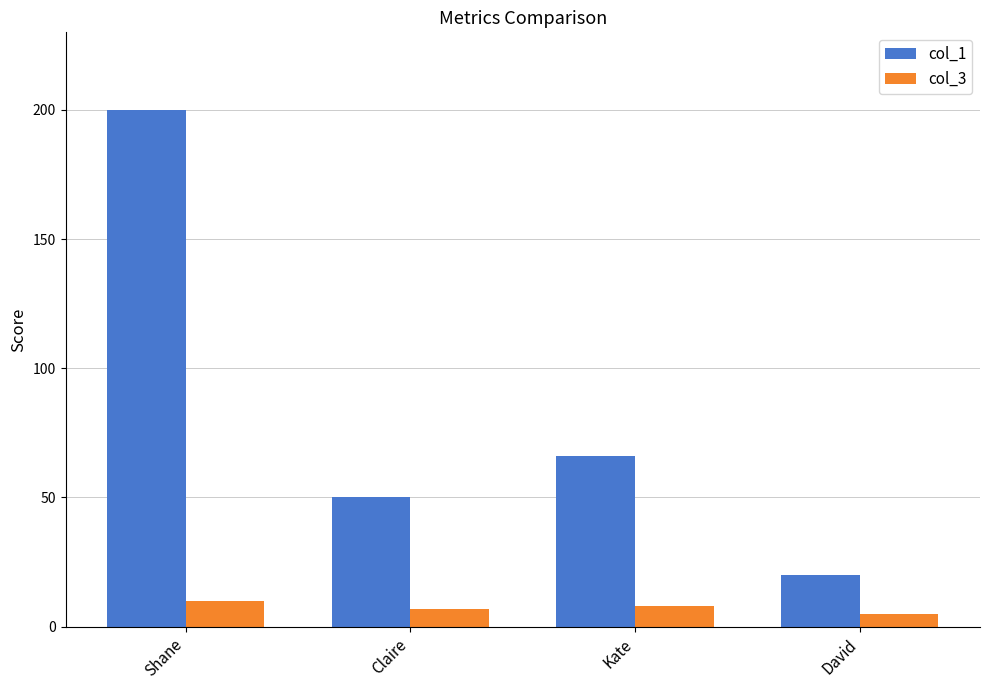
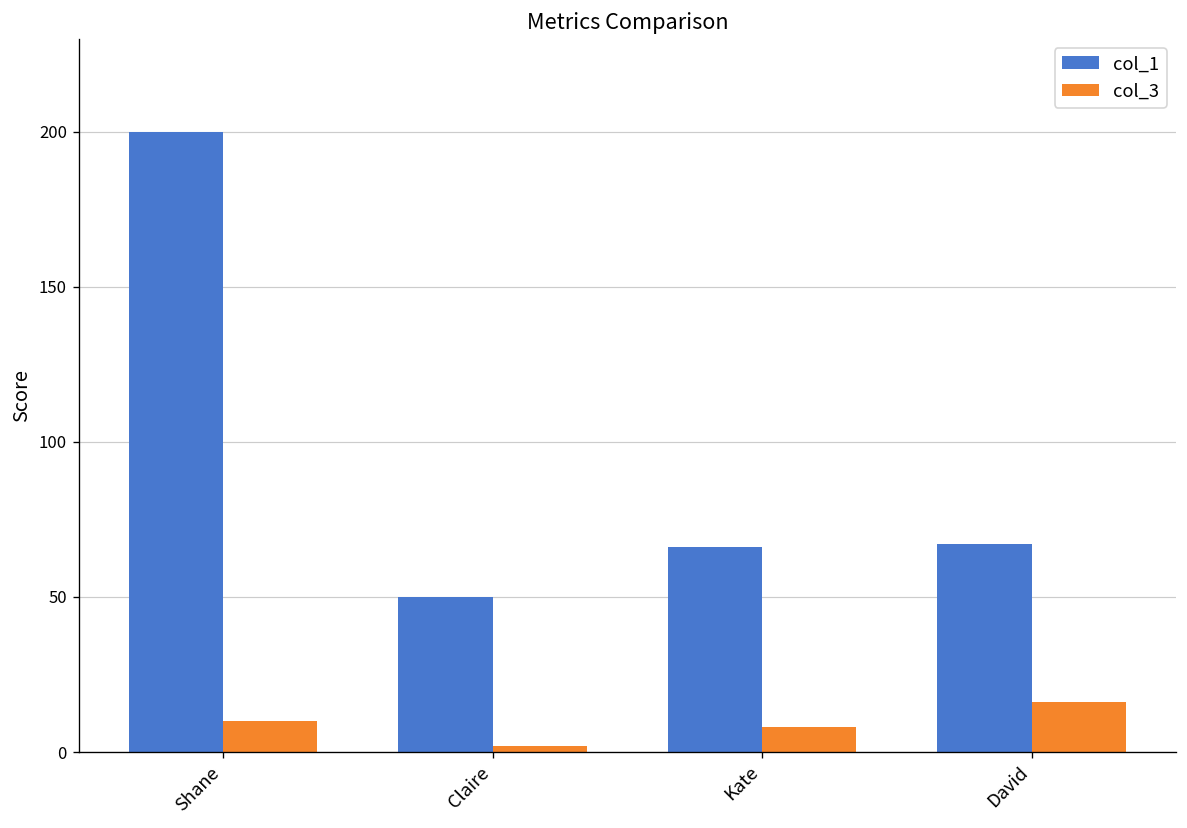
  {
    "col_1": {
      "Shane": 200,
      "Claire": 50,
      "Kate": 66,
-     "David": 20
+     "David": 67
    },
    "col_3": {
      "Shane": 10,
-     "Claire": 7,
+     "Claire": 2,
      "Kate": 8,
-     "David": 5
+     "David": 16
    }
  }
